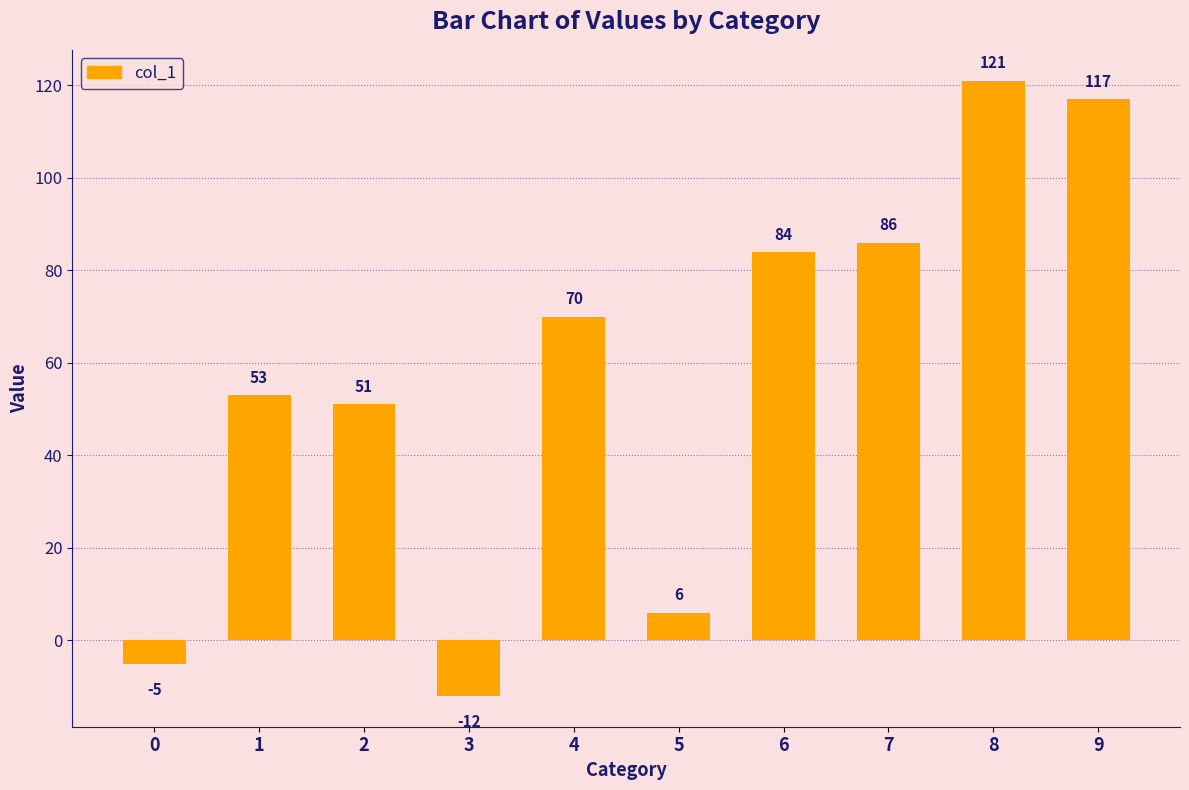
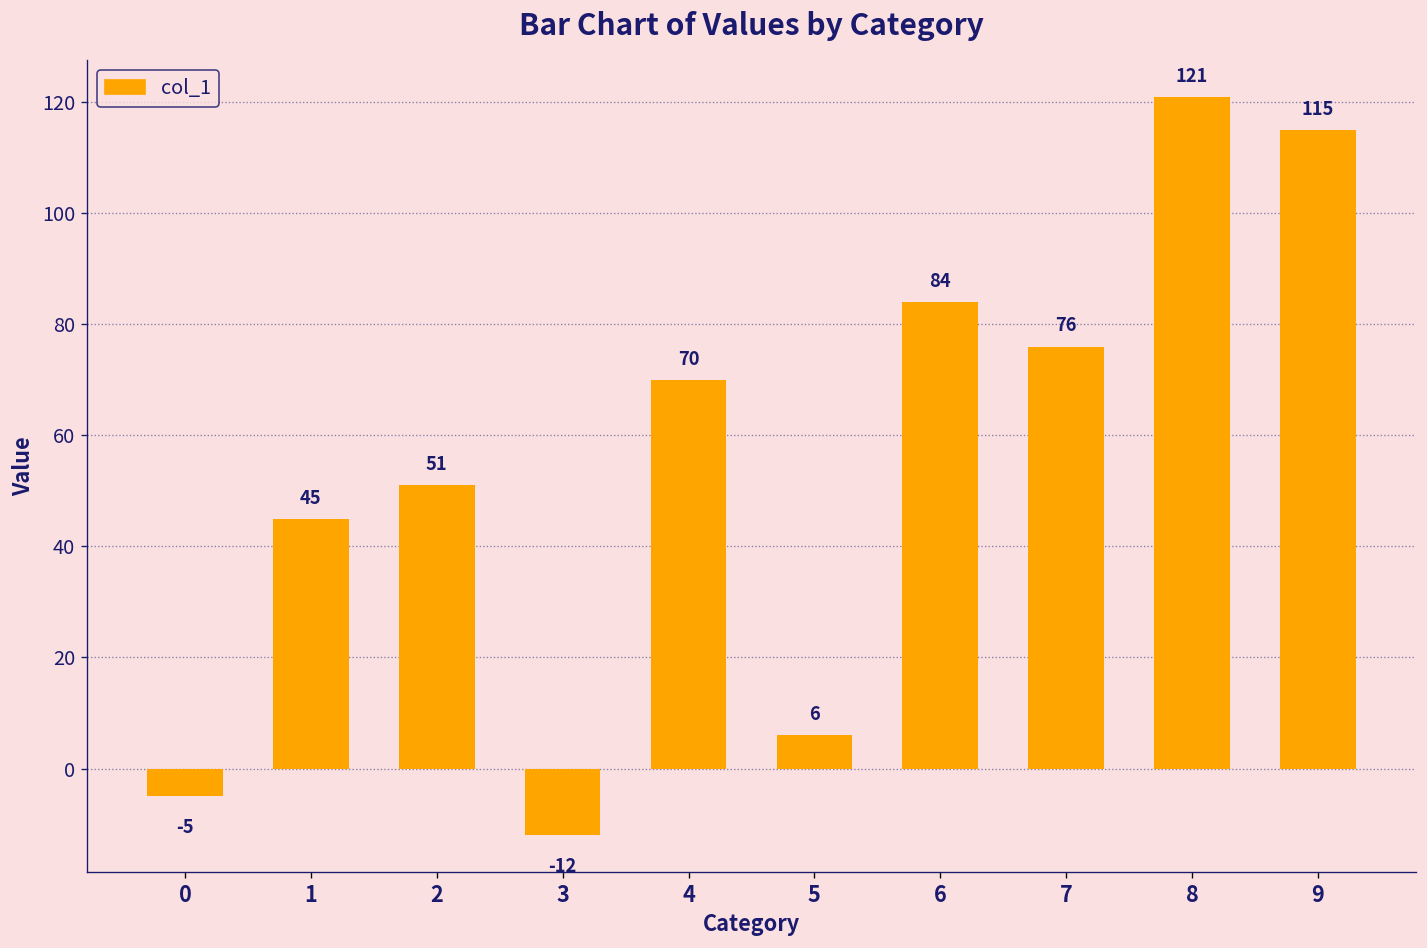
  {
    "0": -5,
-   "1": 53,
+   "1": 45,
    "2": 51,
    "3": -12,
    "4": 70,
    "5": 6,
    "6": 84,
-   "7": 86,
+   "7": 76,
    "8": 121,
-   "9": 117
+   "9": 115
  }
